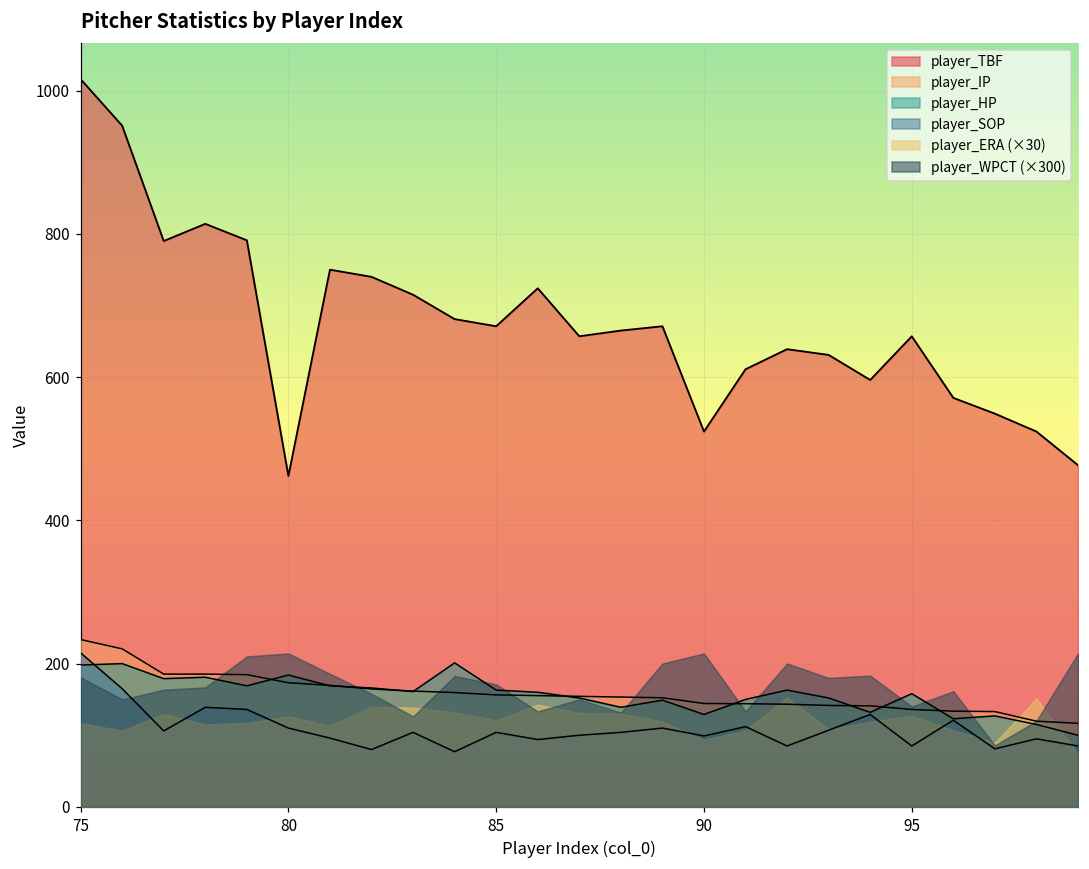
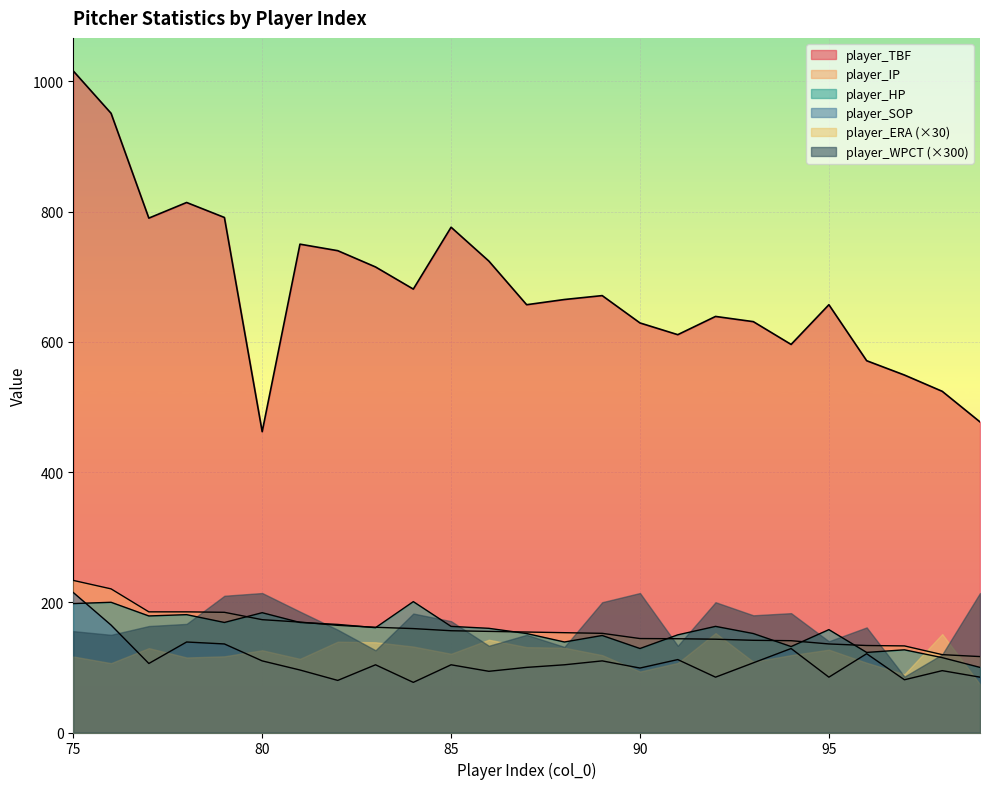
  {
    "player_TBF": {
      "75": 1020,
      "80": 460,
-     "85": 670,
-     "90": 520,
+     "85": 780,
+     "90": 630,
      "95": 660
    },
    "player_WPCT (×300)": {
-     "75": 180,
+     "75": 160,
      "80": 210,
      "85": 170,
      "90": 210,
      "95": 140
    }
  }
